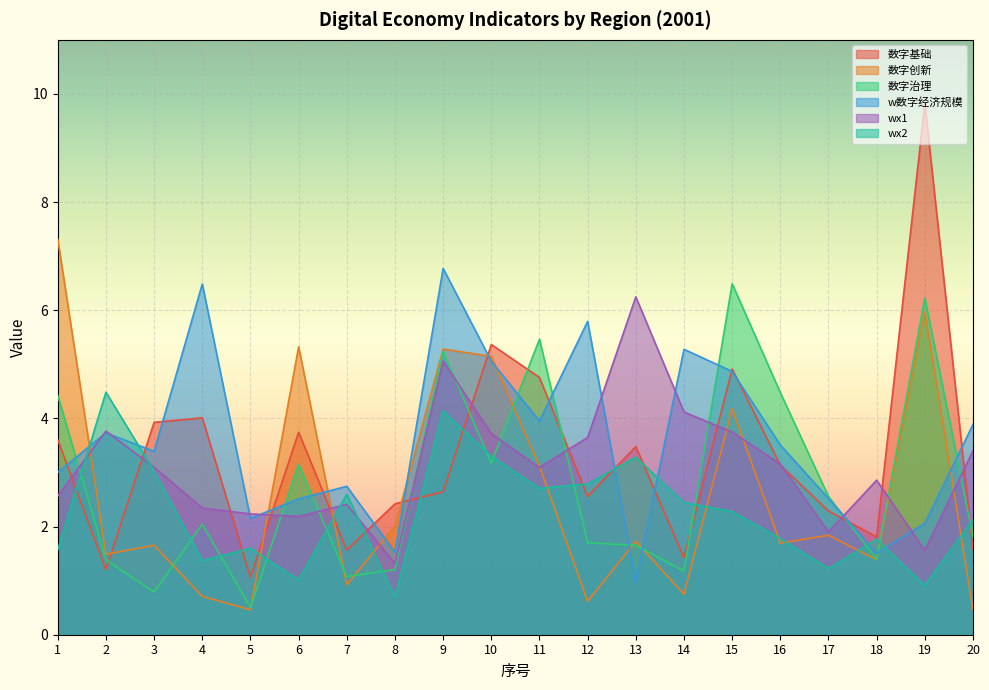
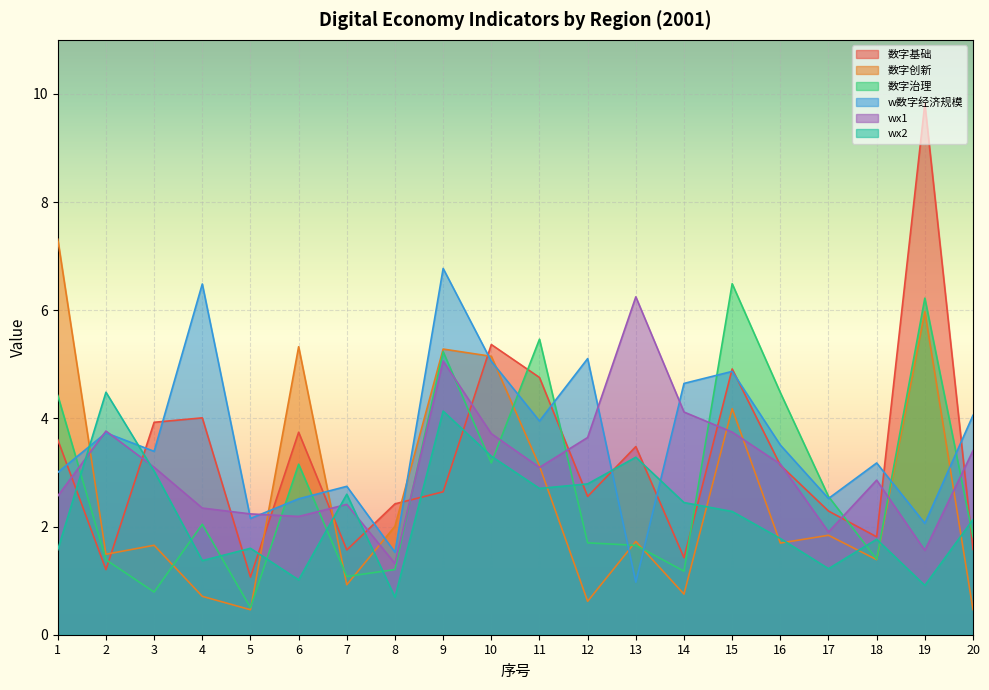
  {
    "w数字经济规模": {
      "1": 3.0,
      "3": 3.4,
      "4": 6.5,
      "5": 2.2,
      "6": 2.5,
      "7": 2.7,
      "8": 1.5,
      "9": 6.8,
      "10": 5.1,
      "11": 4.0,
-     "12": 5.8,
+     "12": 5.1,
      "13": 1.0,
-     "14": 5.3,
+     "14": 4.6,
      "16": 3.5,
-     "18": 1.5,
+     "18": 3.2,
      "19": 2.1,
-     "20": 3.9
+     "20": 4.1
    },
    "wx1": {
      "1": 2.6,
      "3": 3.1,
      "4": 2.3,
      "5": 2.2,
      "6": 2.2,
      "7": 2.4,
      "8": 1.3,
      "9": 5.1,
      "10": 3.7,
      "12": 3.6,
      "13": 6.2,
      "14": 4.1,
      "15": 3.7,
      "17": 1.9,
      "18": 2.9,
      "19": 1.6,
      "20": 3.4
    }
  }
